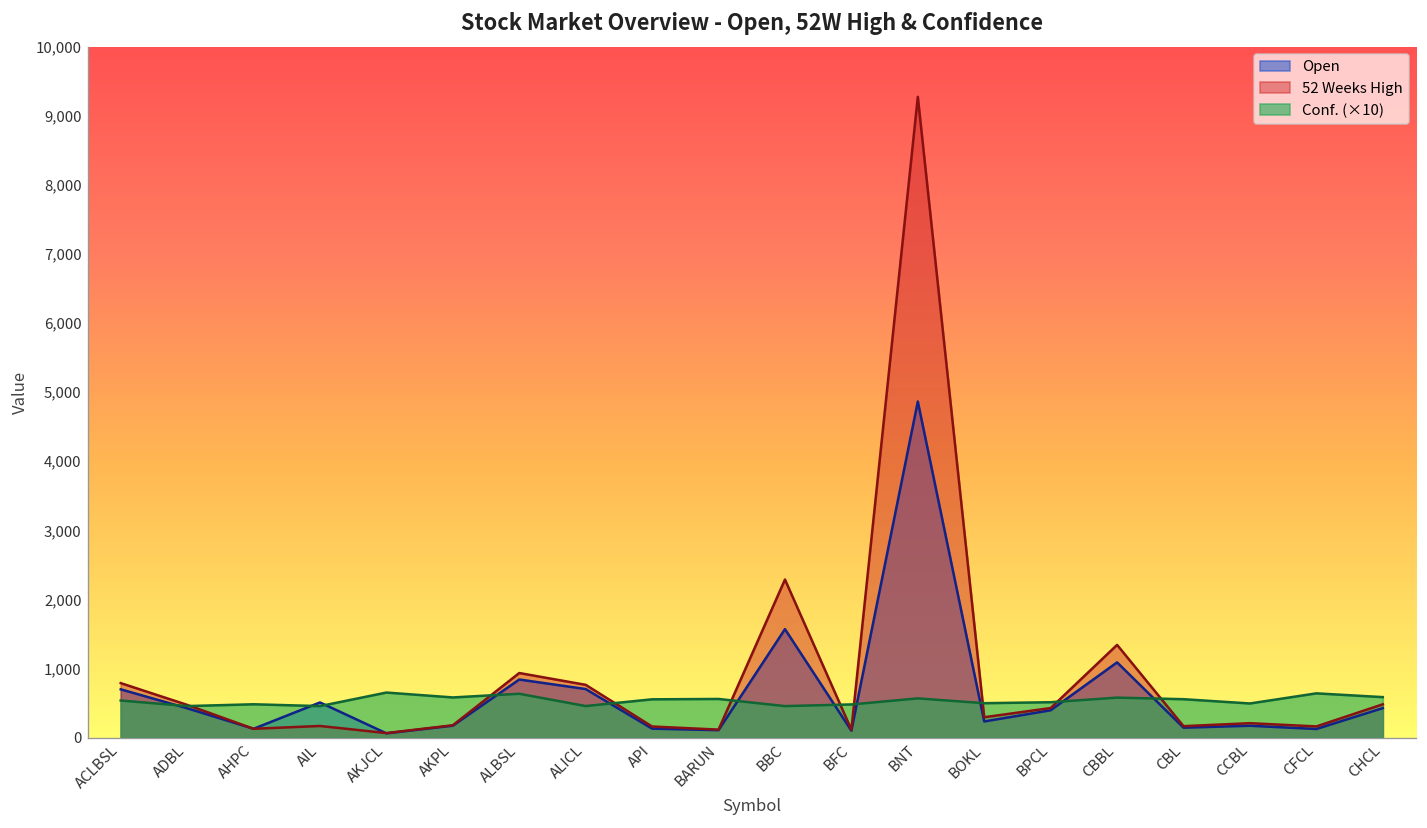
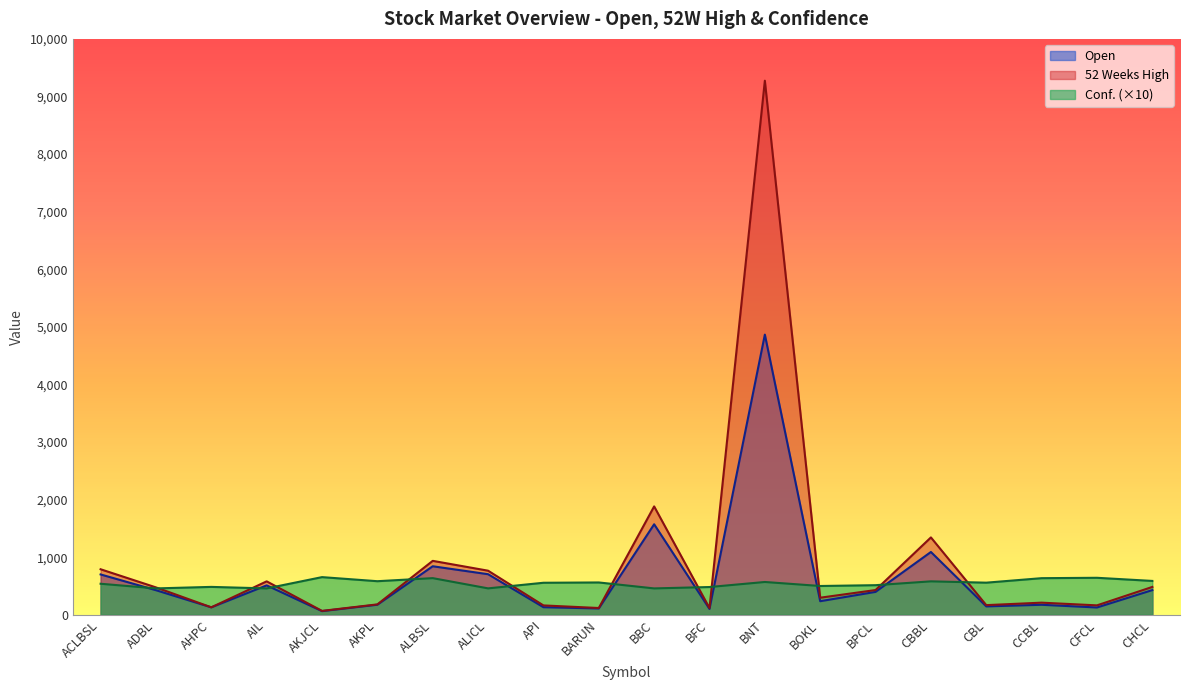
  {
    "Open": {
      "ACLBSL": "700",
      "AIL": "500",
      "ALBSL": "800",
      "ALICL": "700",
      "BBC": "1,600",
      "BNT": "4,900",
      "BOKL": "200",
      "CBBL": "1,100",
      "CHCL": "400"
    },
    "52 Weeks High": {
      "ACLBSL": "800",
-     "AIL": "200",
+     "AIL": "600",
      "ALBSL": "900",
      "ALICL": "800",
-     "BBC": "2,300",
+     "BBC": "1,900",
      "BNT": "9,300",
      "BOKL": "300",
      "CBBL": "1,300",
      "CHCL": "500"
    },
    "Conf. (×10)": {
      "ACLBSL": "500",
      "AHPC": "500",
      "AIL": "500",
      "AKJCL": "700",
      "AKPL": "600",
      "ALBSL": "600",
      "ALICL": "500",
      "API": "600",
      "BARUN": "600",
      "BBC": "500",
      "BFC": "500",
      "BNT": "600",
      "BOKL": "500",
      "BPCL": "500",
      "CBBL": "600",
      "CBL": "600",
-     "CCBL": "500",
+     "CCBL": "600",
      "CFCL": "600",
      "CHCL": "600"
    }
  }
